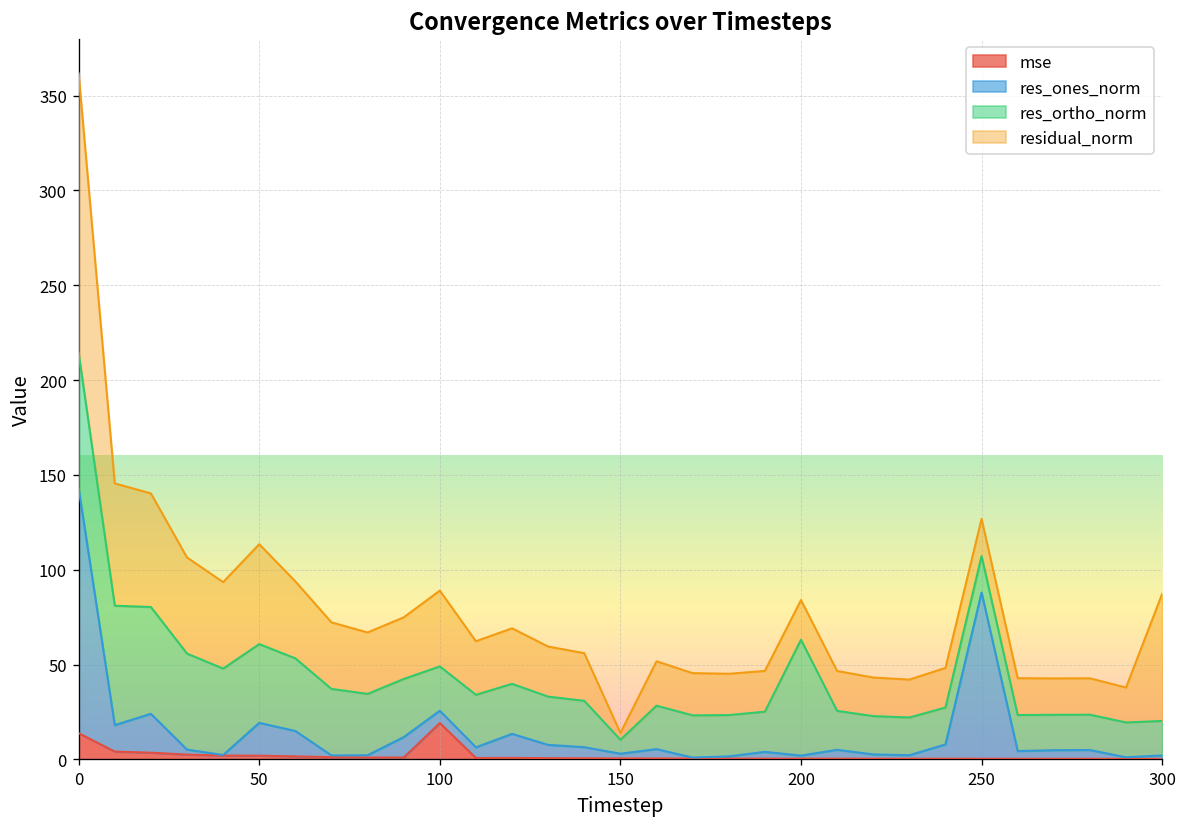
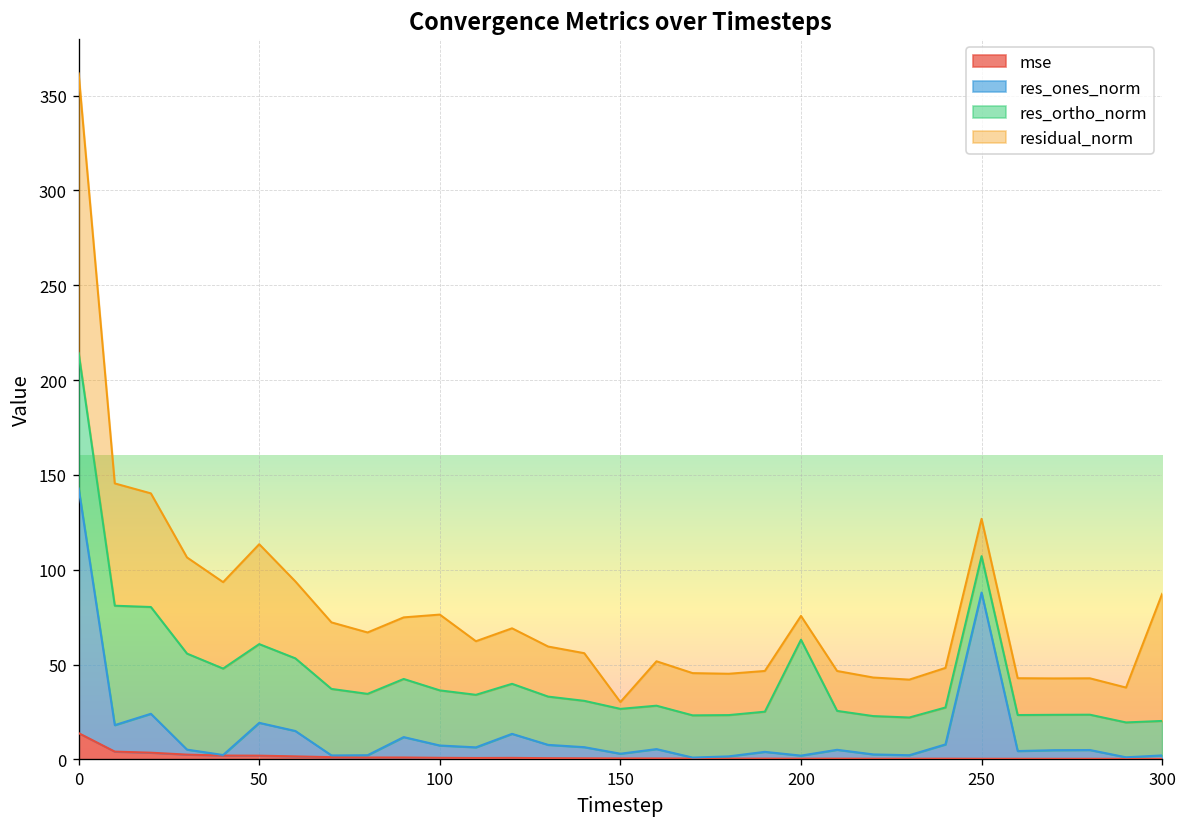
  {
    "mse": {
      "0": 14,
      "50": 2,
-     "100": 19,
+     "100": 1,
      "150": 1,
      "250": 0,
      "300": 0
    },
    "res_ones_norm": {
      "0": 129,
      "50": 17,
      "100": 6,
      "150": 2,
      "250": 88,
      "300": 2
    },
    "res_ortho_norm": {
      "0": 71,
      "50": 42,
-     "100": 23,
-     "150": 7,
+     "100": 29,
+     "150": 24,
      "200": 61,
      "250": 19,
      "300": 18
    },
    "residual_norm": {
      "0": 147,
      "50": 53,
      "100": 40,
      "150": 4,
-     "200": 21,
+     "200": 13,
      "250": 20,
      "300": 67
    }
  }
